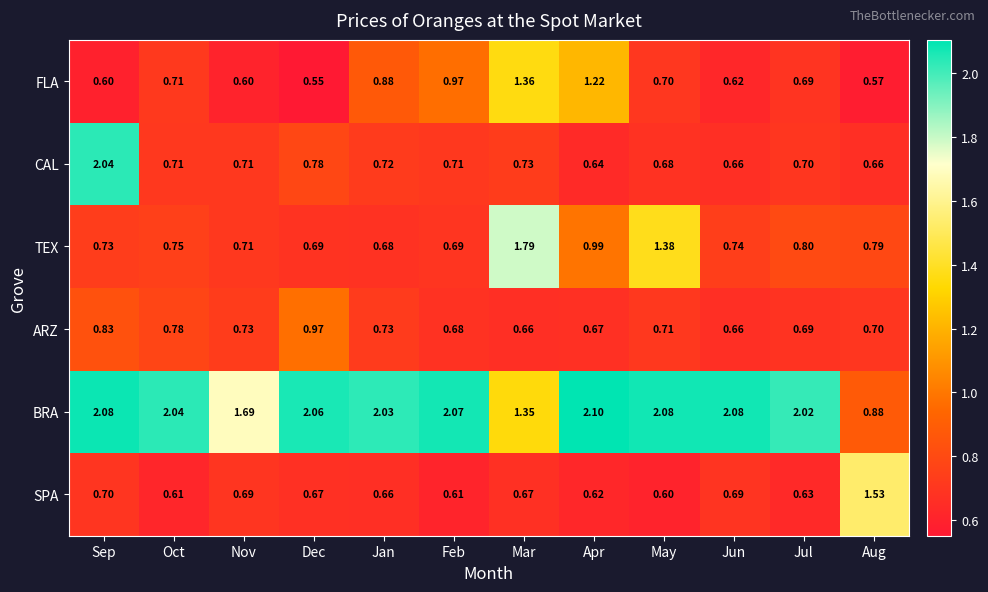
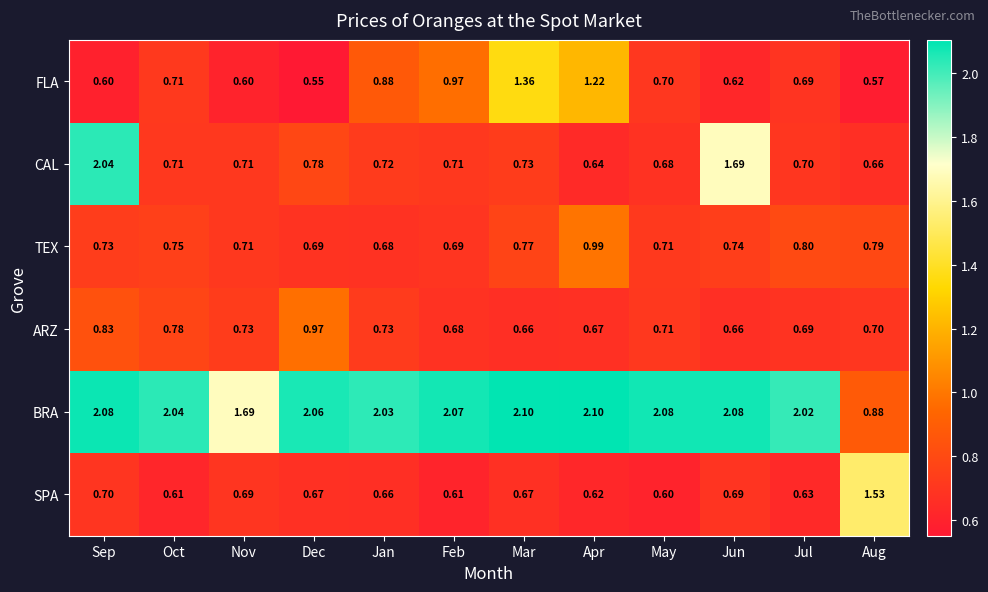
  {
    "FLA": {
      "Sep": 0.60,
      "Oct": 0.71,
      "Nov": 0.60,
      "Dec": 0.55,
      "Jan": 0.88,
      "Feb": 0.97,
      "Mar": 1.36,
      "Apr": 1.22,
      "May": 0.70,
      "Jun": 0.62,
      "Jul": 0.69,
      "Aug": 0.57
    },
    "CAL": {
      "Sep": 2.04,
      "Oct": 0.71,
      "Nov": 0.71,
      "Dec": 0.78,
      "Jan": 0.72,
      "Feb": 0.71,
      "Mar": 0.73,
      "Apr": 0.64,
      "May": 0.68,
-     "Jun": 0.66,
+     "Jun": 1.69,
      "Jul": 0.70,
      "Aug": 0.66
    },
    "TEX": {
      "Sep": 0.73,
      "Oct": 0.75,
      "Nov": 0.71,
      "Dec": 0.69,
      "Jan": 0.68,
      "Feb": 0.69,
-     "Mar": 1.79,
+     "Mar": 0.77,
      "Apr": 0.99,
-     "May": 1.38,
+     "May": 0.71,
      "Jun": 0.74,
      "Jul": 0.80,
      "Aug": 0.79
    },
    "ARZ": {
      "Sep": 0.83,
      "Oct": 0.78,
      "Nov": 0.73,
      "Dec": 0.97,
      "Jan": 0.73,
      "Feb": 0.68,
      "Mar": 0.66,
      "Apr": 0.67,
      "May": 0.71,
      "Jun": 0.66,
      "Jul": 0.69,
      "Aug": 0.70
    },
    "BRA": {
      "Sep": 2.08,
      "Oct": 2.04,
      "Nov": 1.69,
      "Dec": 2.06,
      "Jan": 2.03,
      "Feb": 2.07,
-     "Mar": 1.35,
+     "Mar": 2.10,
      "Apr": 2.10,
      "May": 2.08,
      "Jun": 2.08,
      "Jul": 2.02,
      "Aug": 0.88
    },
    "SPA": {
      "Sep": 0.70,
      "Oct": 0.61,
      "Nov": 0.69,
      "Dec": 0.67,
      "Jan": 0.66,
      "Feb": 0.61,
      "Mar": 0.67,
      "Apr": 0.62,
      "May": 0.60,
      "Jun": 0.69,
      "Jul": 0.63,
      "Aug": 1.53
    }
  }
